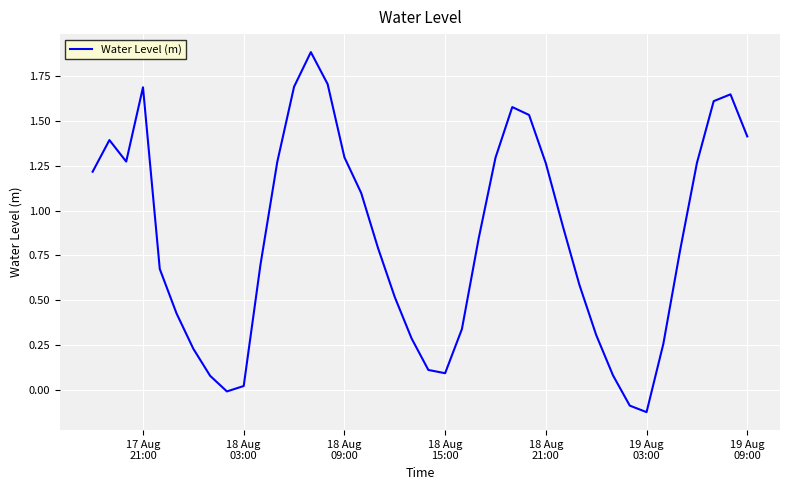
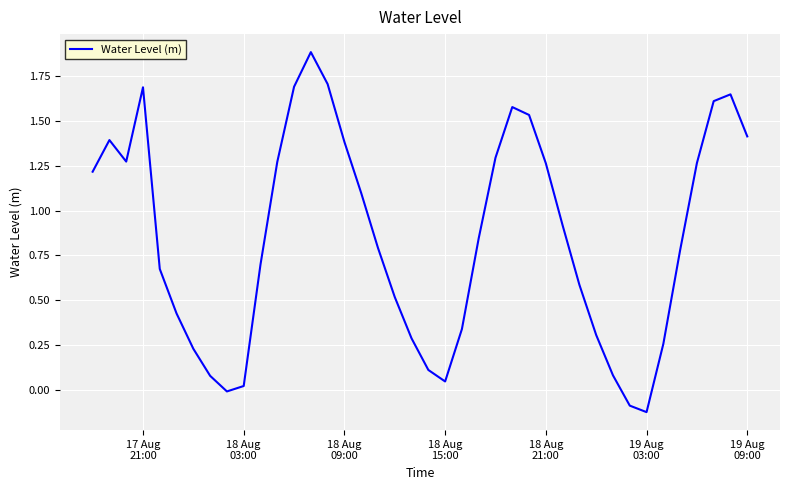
  {
    "17 Aug 21:00": 1.69,
    "18 Aug 03:00": 0.02,
-   "18 Aug 09:00": 1.30,
-   "18 Aug 15:00": 0.09,
+   "18 Aug 09:00": 1.38,
+   "18 Aug 15:00": 0.05,
    "18 Aug 21:00": 1.26,
    "19 Aug 03:00": -0.12,
    "19 Aug 09:00": 1.41
  }
